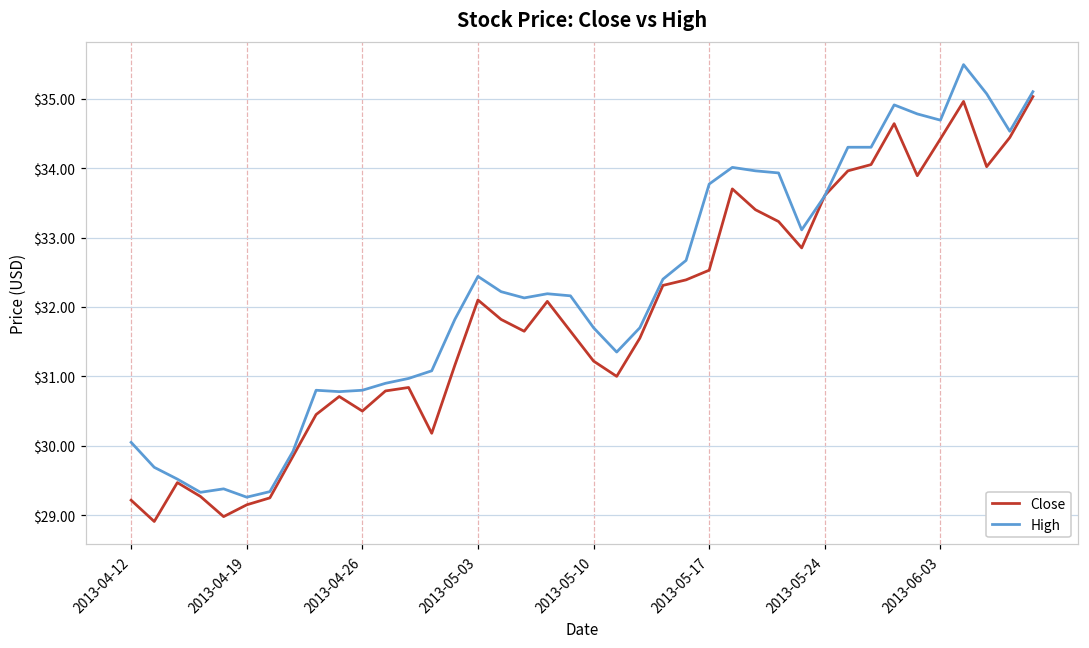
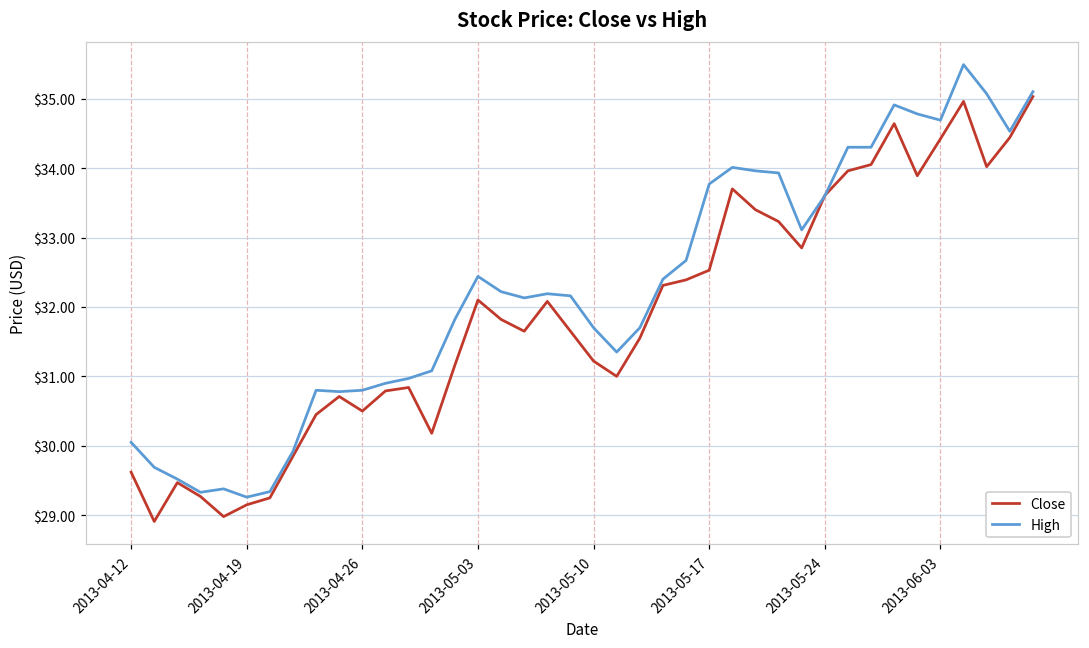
  {
    "Close": {
-     "2013-04-12": "$29.2",
+     "2013-04-12": "$29.6",
      "2013-04-19": "$29.2",
      "2013-04-26": "$30.5",
      "2013-05-03": "$32.1",
      "2013-05-10": "$31.2",
      "2013-05-17": "$32.5",
      "2013-06-03": "$34.4"
    },
    "High": {
      "2013-04-12": "$30.1",
      "2013-04-19": "$29.3",
      "2013-04-26": "$30.8",
      "2013-05-03": "$32.4",
      "2013-05-10": "$31.7",
      "2013-05-17": "$33.8",
      "2013-06-03": "$34.7"
    }
  }
